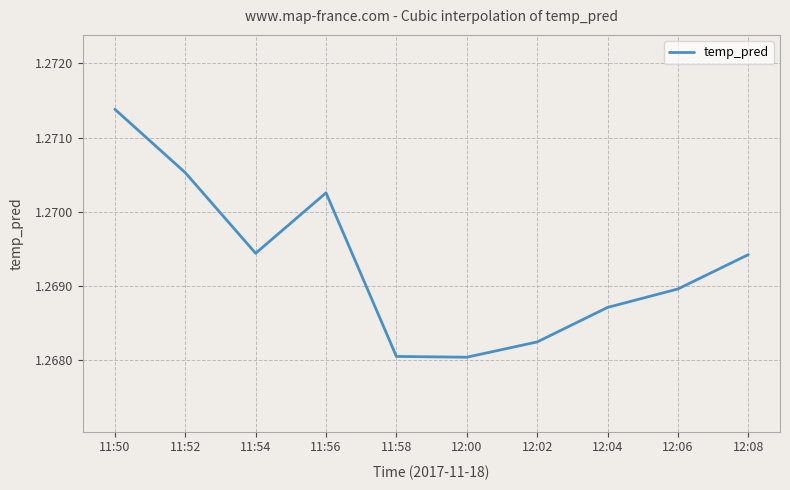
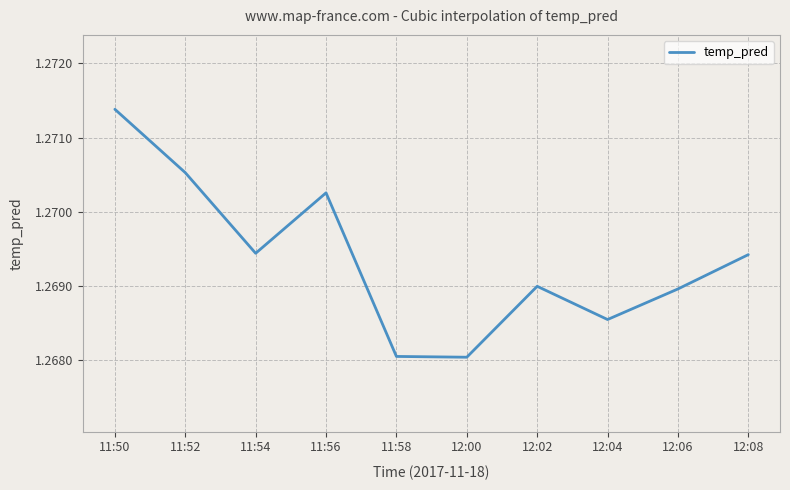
  {
    "11:50": 1.2714,
    "11:52": 1.2705,
    "11:54": 1.2694,
    "11:56": 1.2703,
    "11:58": 1.2680,
    "12:00": 1.2680,
-   "12:02": 1.2682,
-   "12:04": 1.2687,
+   "12:02": 1.2690,
+   "12:04": 1.2685,
    "12:06": 1.2690,
    "12:08": 1.2694
  }
